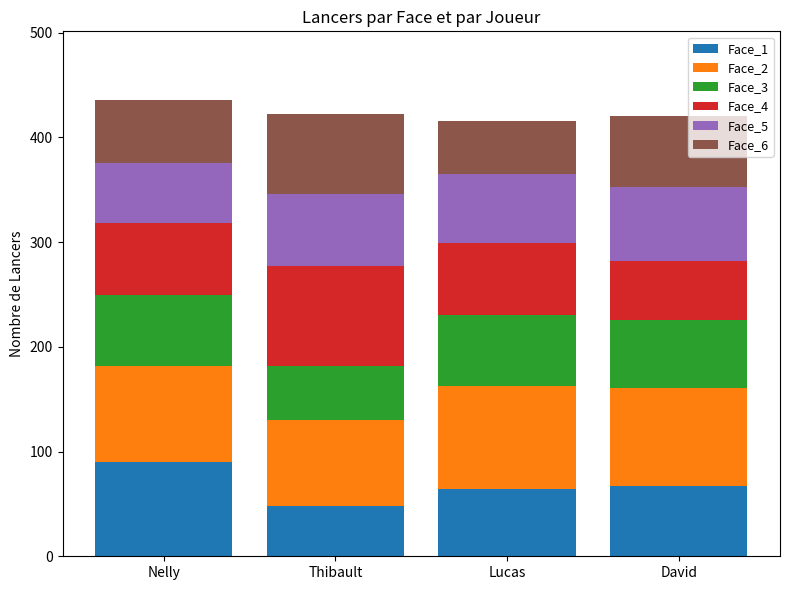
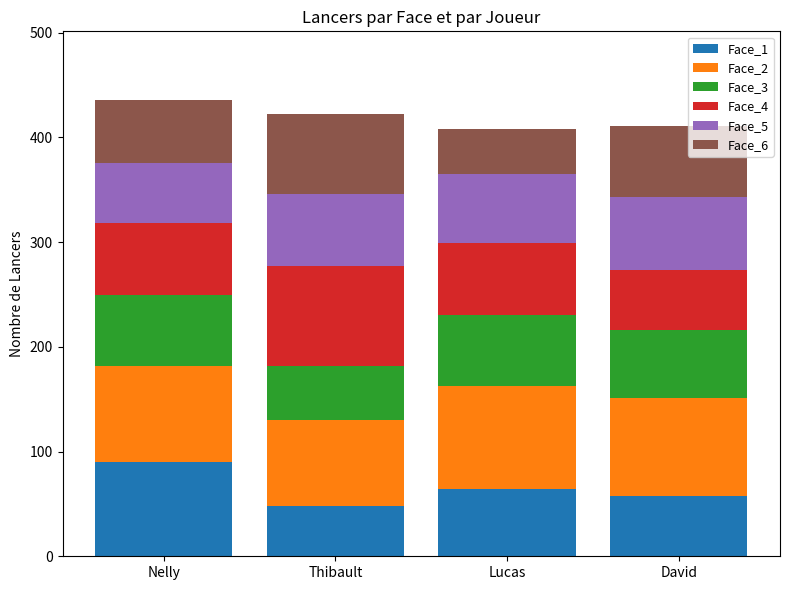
  {
    "Face_1": {
      "Nelly": 90,
      "Thibault": 48,
      "Lucas": 64,
-     "David": 67
+     "David": 58
    },
    "Face_2": {
      "Nelly": 92,
      "Thibault": 82,
      "Lucas": 98,
      "David": 93
    },
    "Face_3": {
      "Nelly": 68,
      "Thibault": 52,
      "Lucas": 68,
      "David": 65
    },
    "Face_4": {
      "Nelly": 68,
      "Thibault": 95,
      "Lucas": 69,
      "David": 57
    },
    "Face_5": {
      "Nelly": 58,
      "Thibault": 69,
      "Lucas": 66,
      "David": 70
    },
    "Face_6": {
      "Nelly": 60,
      "Thibault": 76,
-     "Lucas": 51,
+     "Lucas": 43,
      "David": 68
    }
  }
